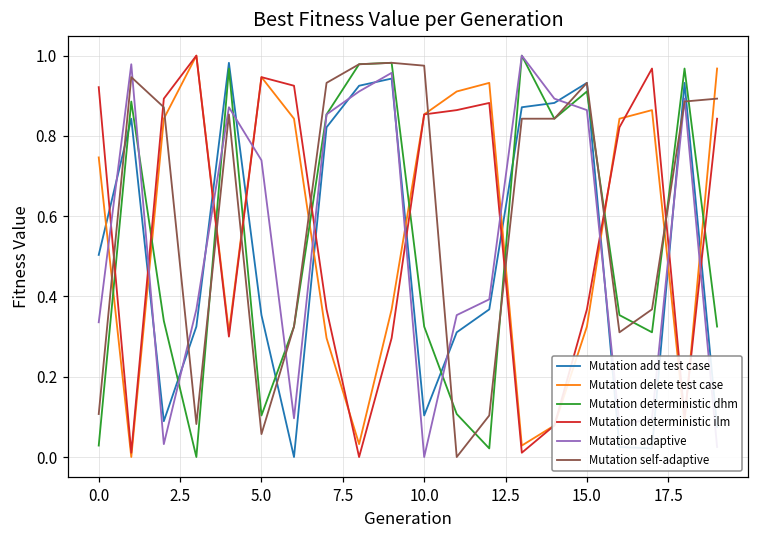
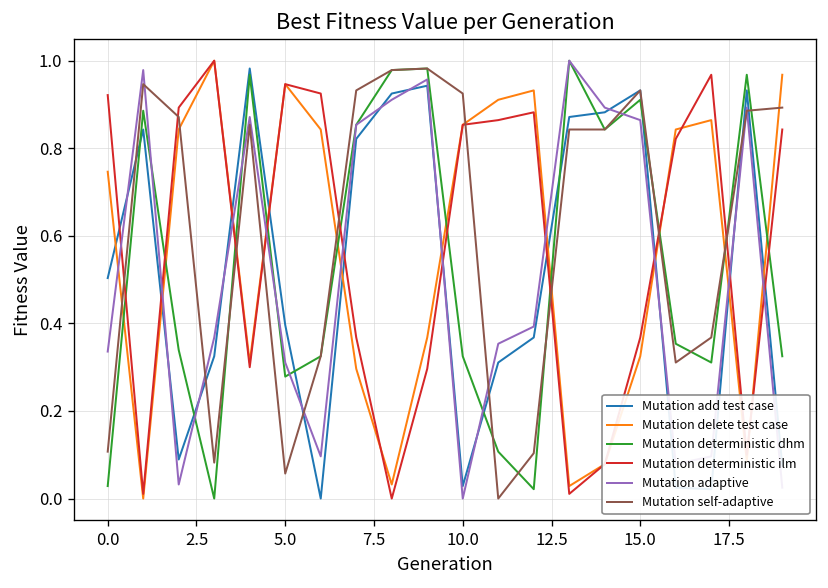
  {
    "Mutation add test case": {
      "0.0": 0.50,
-     "5.0": 0.35,
-     "10.0": 0.10
+     "5.0": 0.40,
+     "10.0": 0.03
    },
    "Mutation delete test case": {
      "0.0": 0.75,
      "15.0": 0.33
    },
    "Mutation deterministic dhm": {
      "0.0": 0.03,
-     "5.0": 0.10,
+     "5.0": 0.28,
      "10.0": 0.33,
      "15.0": 0.91
    },
    "Mutation deterministic ilm": {
      "0.0": 0.92,
      "15.0": 0.37
    },
    "Mutation adaptive": {
      "0.0": 0.34,
-     "5.0": 0.74,
+     "5.0": 0.31,
      "10.0": 0.00,
      "15.0": 0.86
    },
    "Mutation self-adaptive": {
      "0.0": 0.11,
      "5.0": 0.06,
-     "10.0": 0.98
+     "10.0": 0.93
    }
  }
